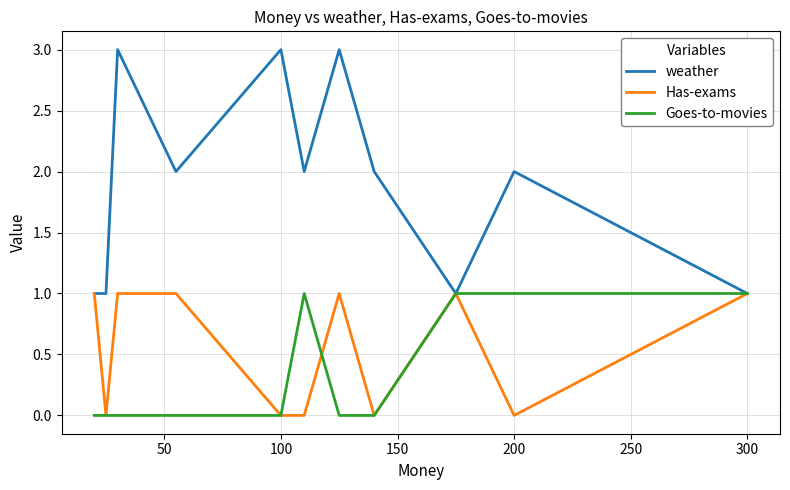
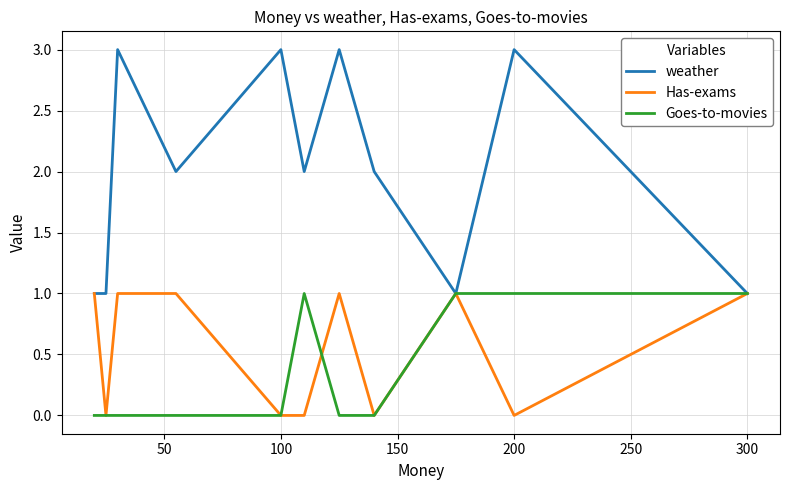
  {
    "weather": {
      "100": 3,
-     "200": 2
+     "200": 3
    },
    "Has-exams": {
      "200": 0
    },
    "Goes-to-movies": {
      "200": 1
    }
  }
